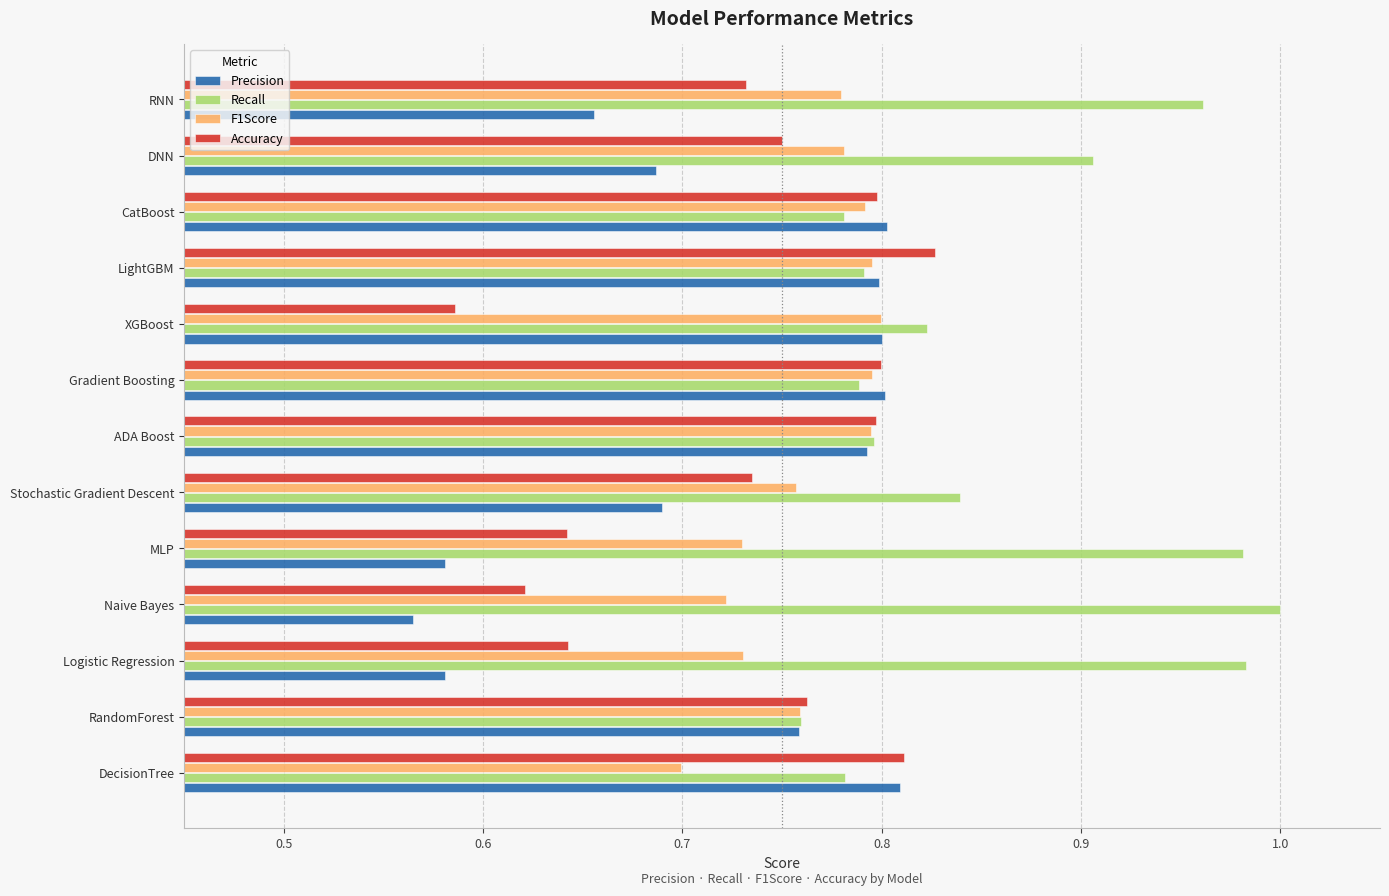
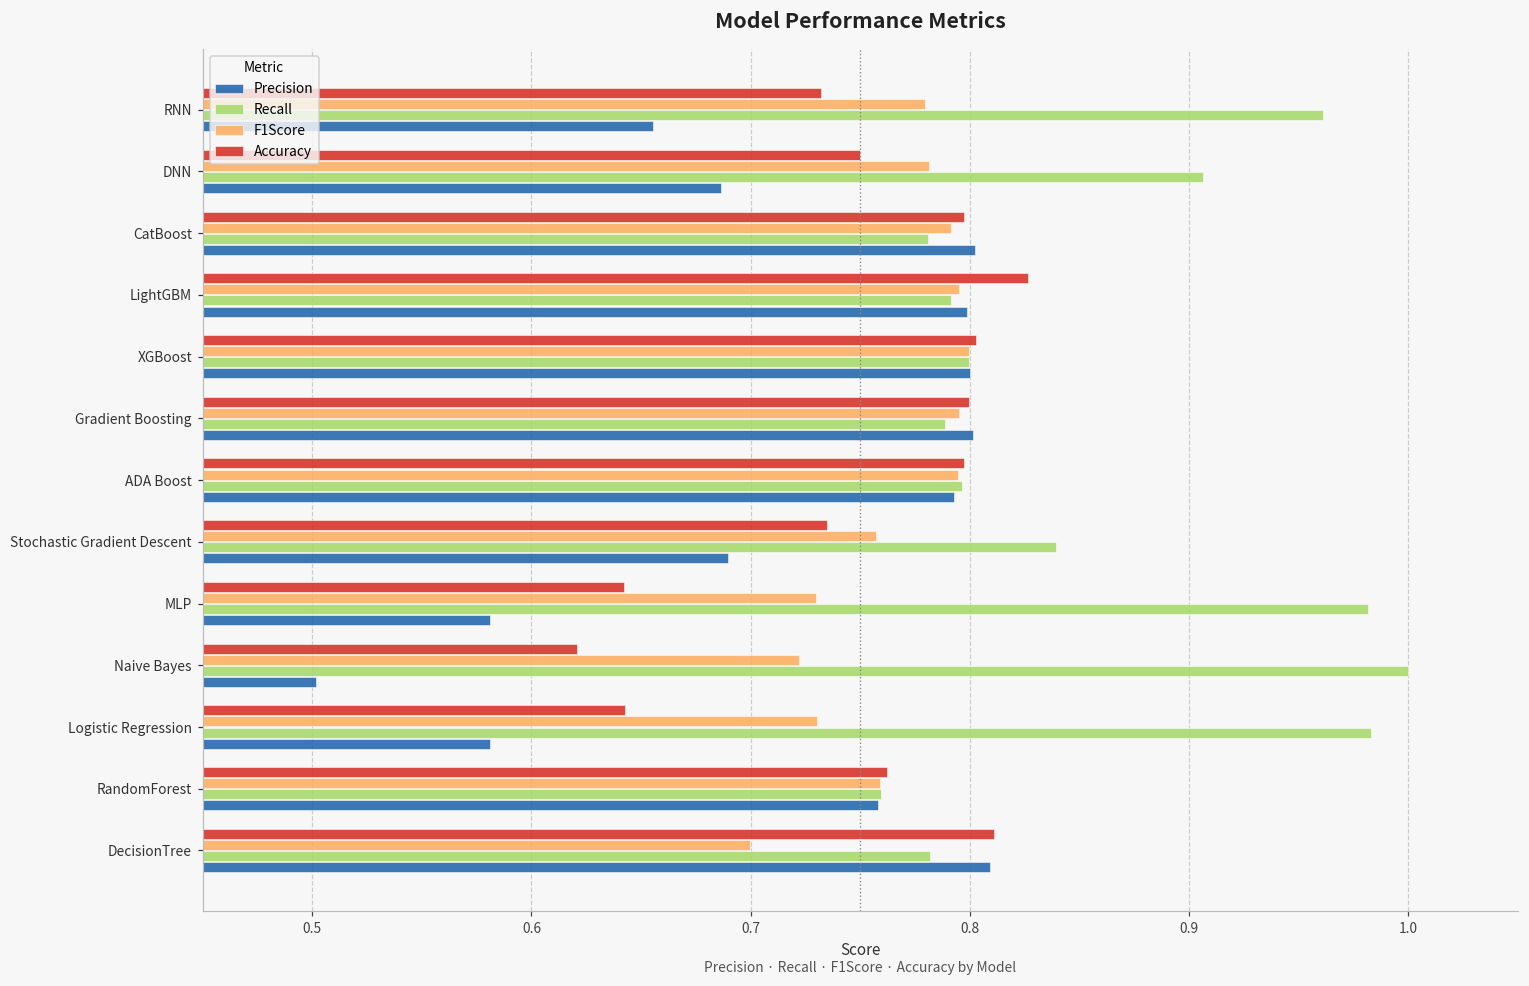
  {
    "Precision": {
      "RNN": 0.655,
      "DNN": 0.687,
      "CatBoost": 0.802,
      "LightGBM": 0.799,
      "XGBoost": 0.800,
      "Gradient Boosting": 0.801,
      "ADA Boost": 0.793,
      "Stochastic Gradient Descent": 0.690,
      "MLP": 0.581,
-     "Naive Bayes": 0.565,
+     "Naive Bayes": 0.501,
      "Logistic Regression": 0.581,
      "RandomForest": 0.758,
      "DecisionTree": 0.809
    },
    "Recall": {
      "RNN": 0.961,
      "DNN": 0.906,
      "CatBoost": 0.781,
      "LightGBM": 0.791,
-     "XGBoost": 0.823,
+     "XGBoost": 0.799,
      "Gradient Boosting": 0.789,
      "ADA Boost": 0.796,
      "Stochastic Gradient Descent": 0.839,
      "MLP": 0.981,
      "Naive Bayes": 1.000,
      "Logistic Regression": 0.983,
      "RandomForest": 0.759,
      "DecisionTree": 0.782
    },
    "F1Score": {
      "RNN": 0.779,
      "DNN": 0.781,
      "CatBoost": 0.792,
      "LightGBM": 0.795,
      "XGBoost": 0.800,
      "Gradient Boosting": 0.795,
      "ADA Boost": 0.795,
      "Stochastic Gradient Descent": 0.757,
      "MLP": 0.730,
      "Naive Bayes": 0.722,
      "Logistic Regression": 0.730,
      "RandomForest": 0.759,
      "DecisionTree": 0.699
    },
    "Accuracy": {
      "RNN": 0.732,
      "DNN": 0.750,
      "CatBoost": 0.797,
      "LightGBM": 0.827,
-     "XGBoost": 0.586,
+     "XGBoost": 0.803,
      "Gradient Boosting": 0.800,
      "ADA Boost": 0.797,
      "Stochastic Gradient Descent": 0.735,
      "MLP": 0.642,
      "Naive Bayes": 0.621,
      "Logistic Regression": 0.642,
      "RandomForest": 0.762,
      "DecisionTree": 0.811
    }
  }
